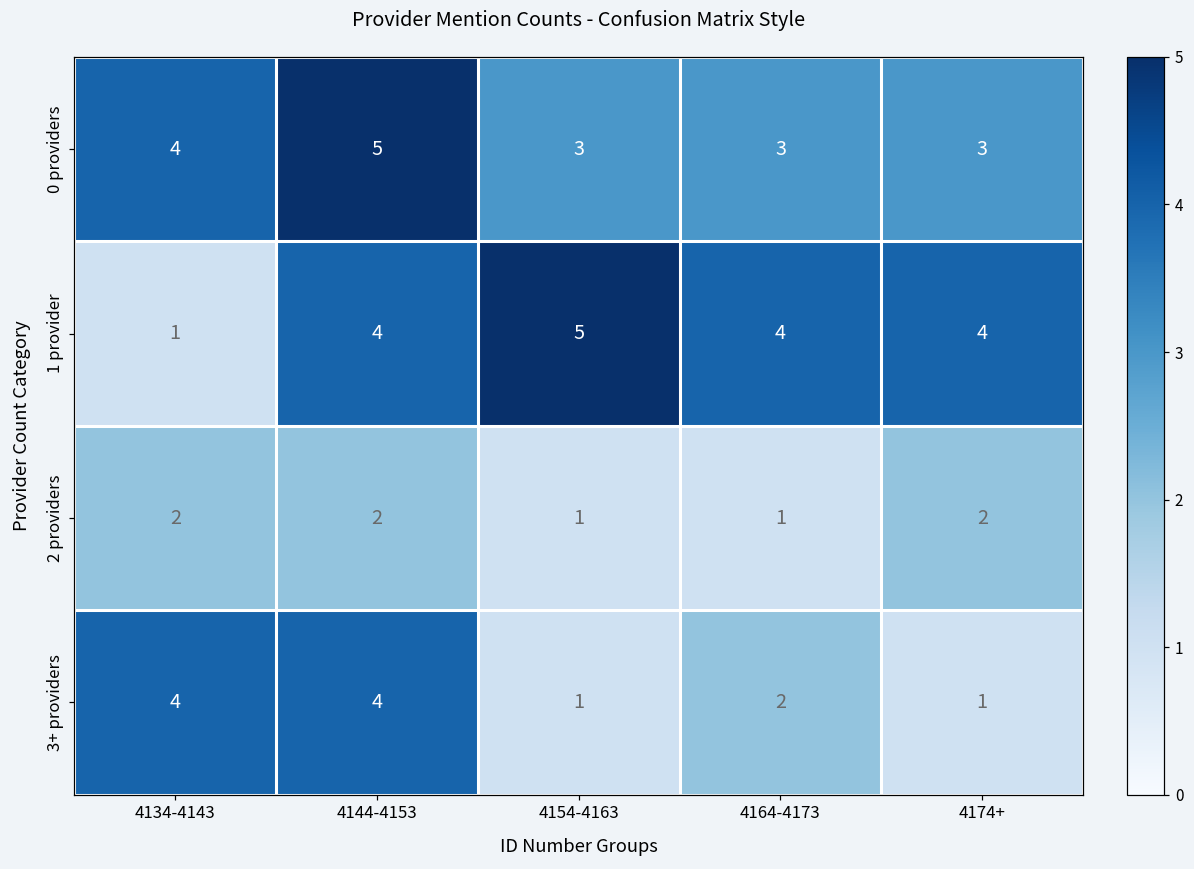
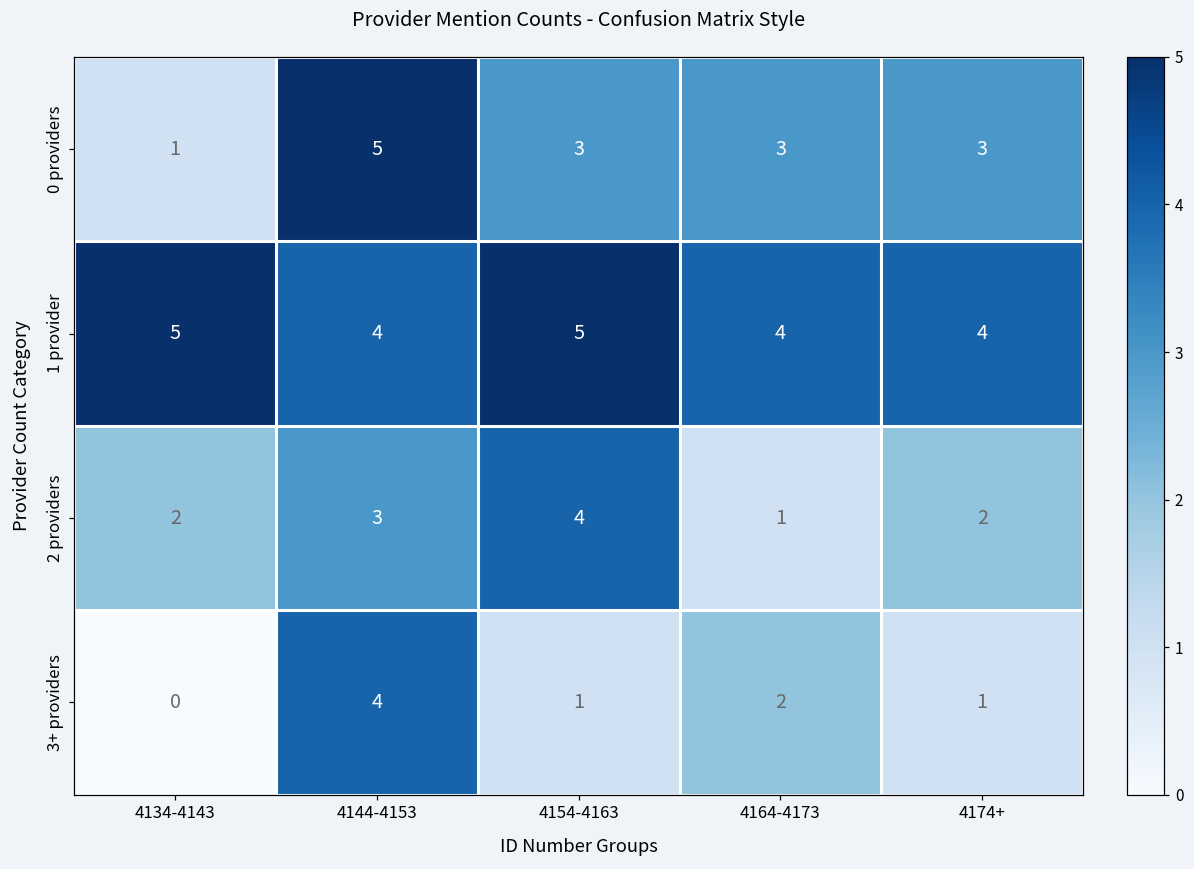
  {
    "0 providers": {
-     "4134-4143": 4,
+     "4134-4143": 1,
      "4144-4153": 5,
      "4154-4163": 3,
      "4164-4173": 3,
      "4174+": 3
    },
    "1 provider": {
-     "4134-4143": 1,
+     "4134-4143": 5,
      "4144-4153": 4,
      "4154-4163": 5,
      "4164-4173": 4,
      "4174+": 4
    },
    "2 providers": {
      "4134-4143": 2,
-     "4144-4153": 2,
-     "4154-4163": 1,
+     "4144-4153": 3,
+     "4154-4163": 4,
      "4164-4173": 1,
      "4174+": 2
    },
    "3+ providers": {
-     "4134-4143": 4,
+     "4134-4143": 0,
      "4144-4153": 4,
      "4154-4163": 1,
      "4164-4173": 2,
      "4174+": 1
    }
  }
